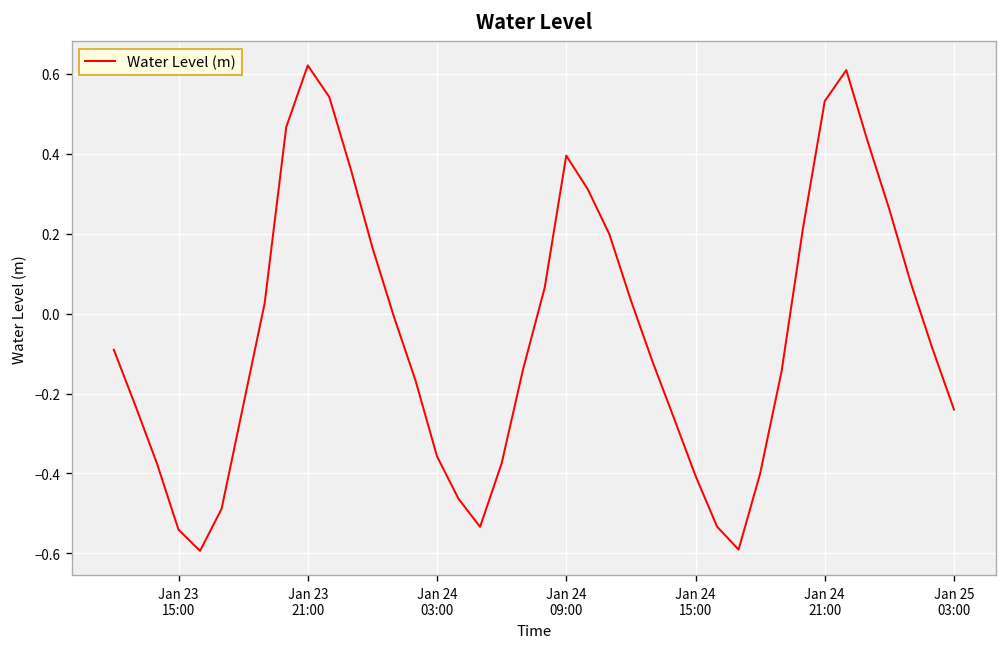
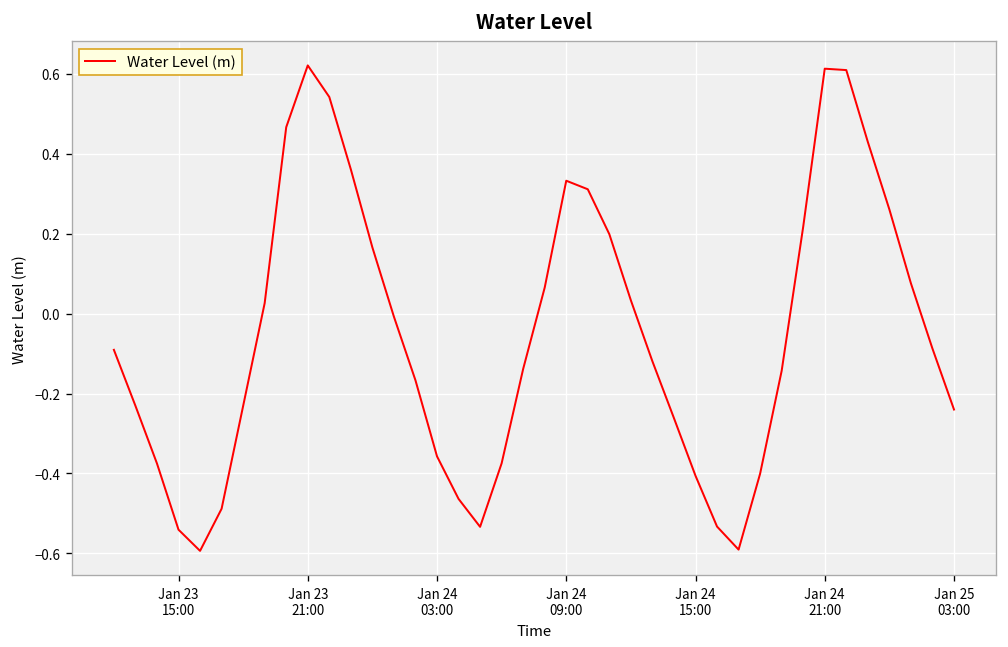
  {
    "Jan 23 15:00": -0.54,
    "Jan 23 21:00": 0.62,
    "Jan 24 03:00": -0.36,
-   "Jan 24 09:00": 0.40,
+   "Jan 24 09:00": 0.33,
    "Jan 24 15:00": -0.41,
-   "Jan 24 21:00": 0.53,
+   "Jan 24 21:00": 0.61,
    "Jan 25 03:00": -0.24
  }
